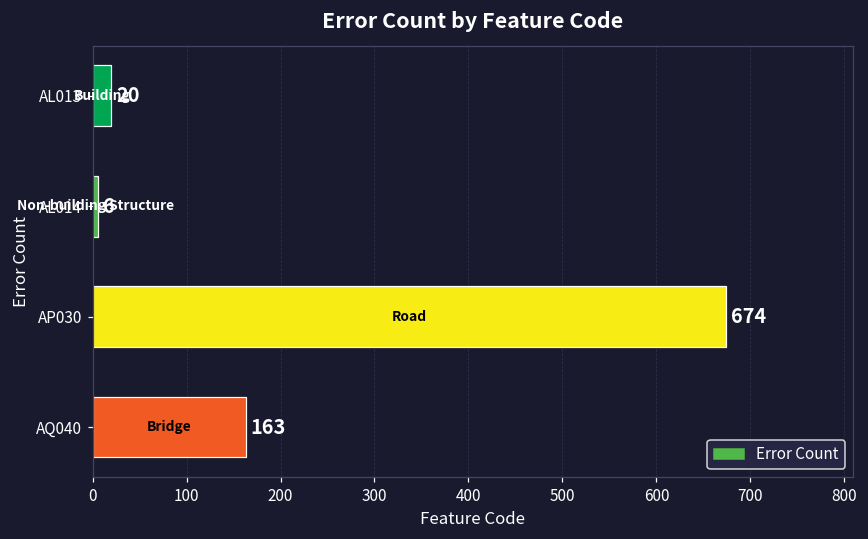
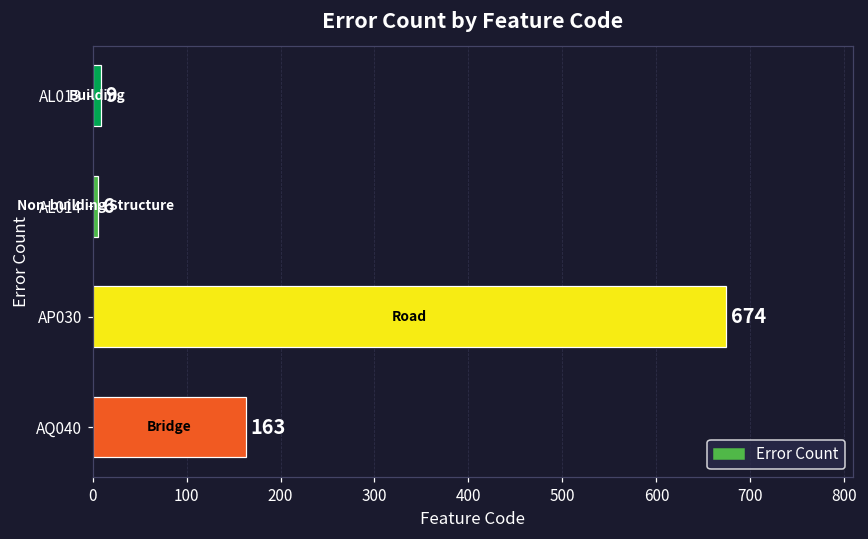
  {
-   "AL013": 20,
+   "AL013": 9,
    "AP030": 674,
    "AQ040": 163
  }
